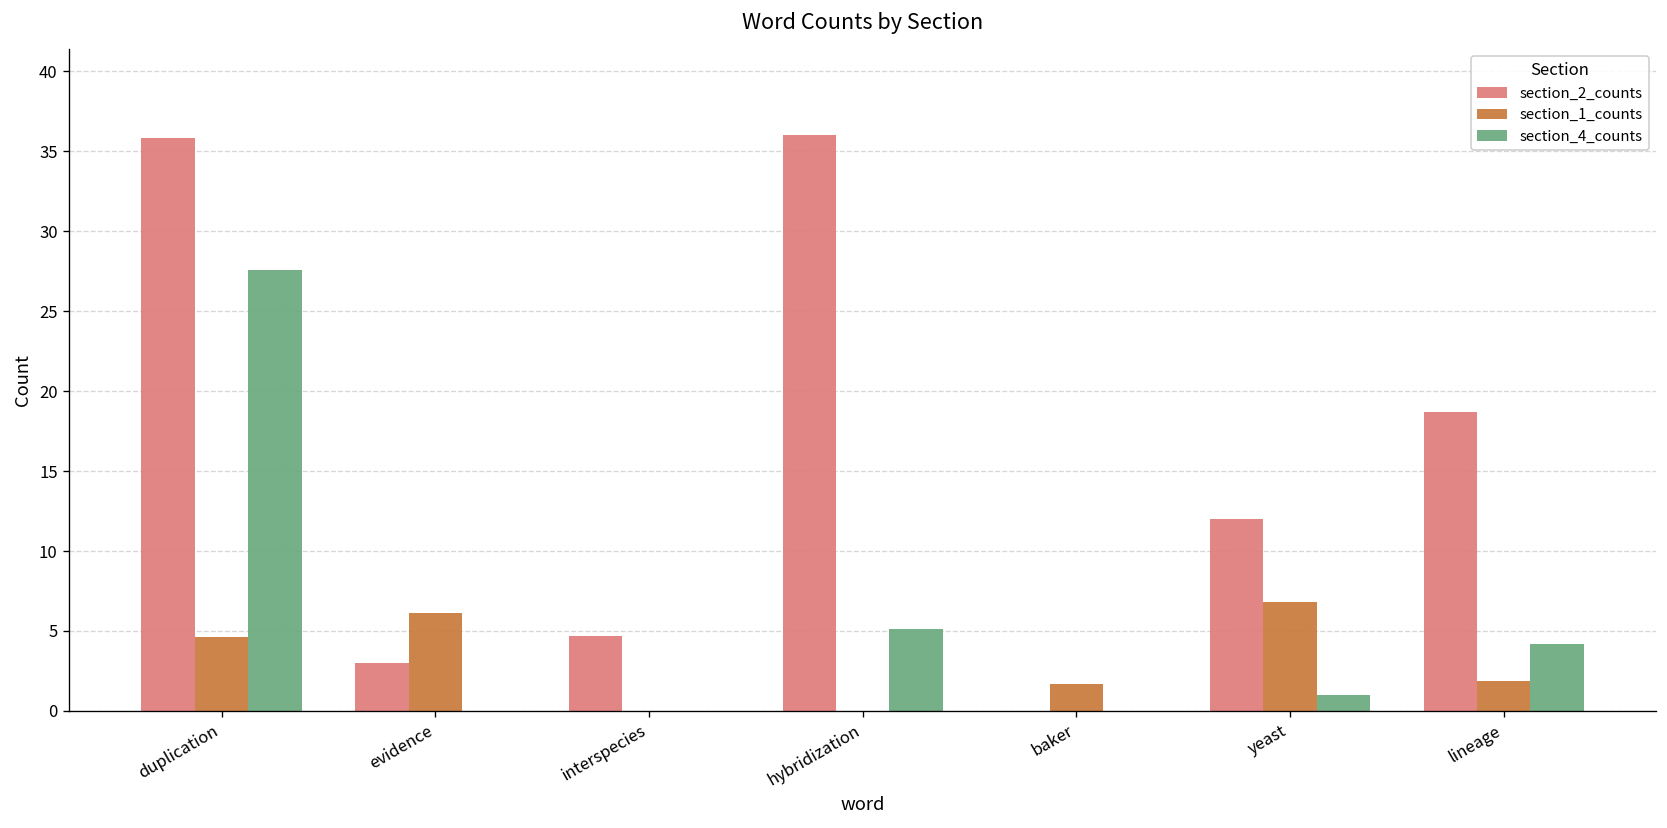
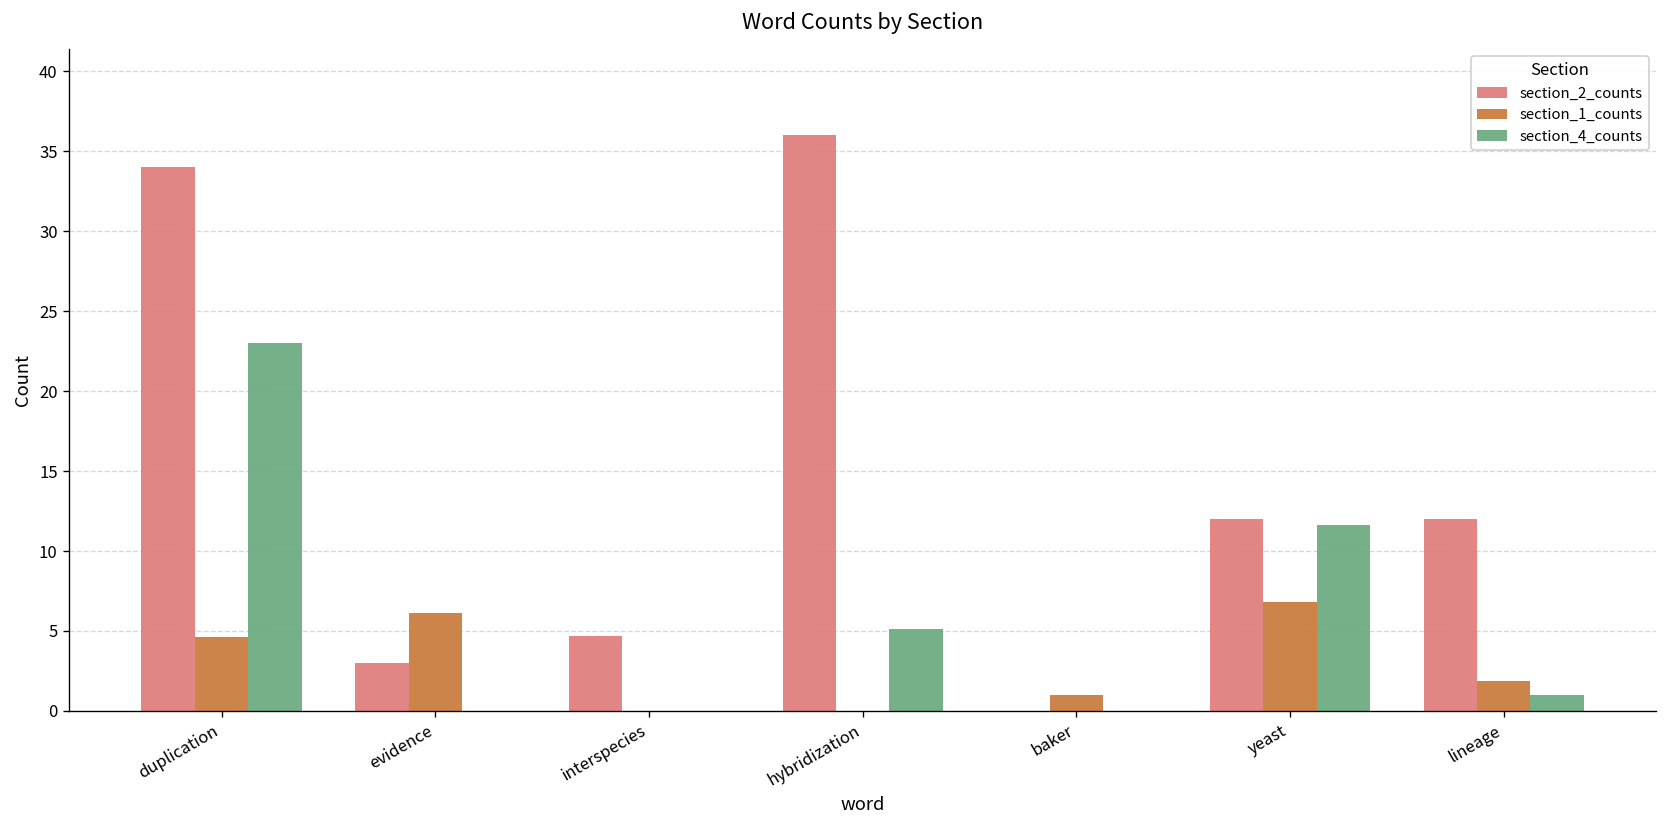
  {
    "section_2_counts": {
-     "duplication": 35.8,
+     "duplication": 34.0,
      "evidence": 3.0,
      "interspecies": 4.7,
      "hybridization": 36.0,
      "baker": 0.0,
      "yeast": 12.0,
-     "lineage": 18.7
+     "lineage": 12.0
    },
    "section_1_counts": {
      "duplication": 4.6,
      "evidence": 6.1,
      "interspecies": 0.0,
      "hybridization": 0.0,
-     "baker": 1.7,
+     "baker": 1.0,
      "yeast": 6.8,
      "lineage": 1.9
    },
    "section_4_counts": {
-     "duplication": 27.6,
+     "duplication": 23.0,
      "evidence": 0.0,
      "interspecies": 0.0,
      "hybridization": 5.1,
      "baker": 0.0,
-     "yeast": 1.0,
-     "lineage": 4.2
+     "yeast": 11.6,
+     "lineage": 1.0
    }
  }
